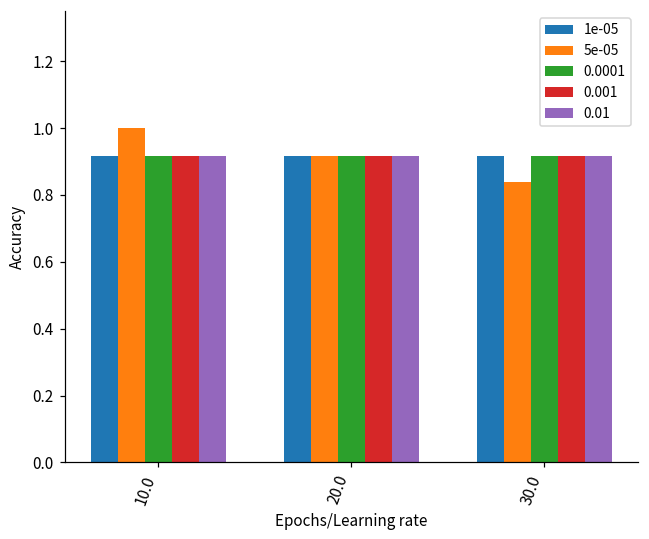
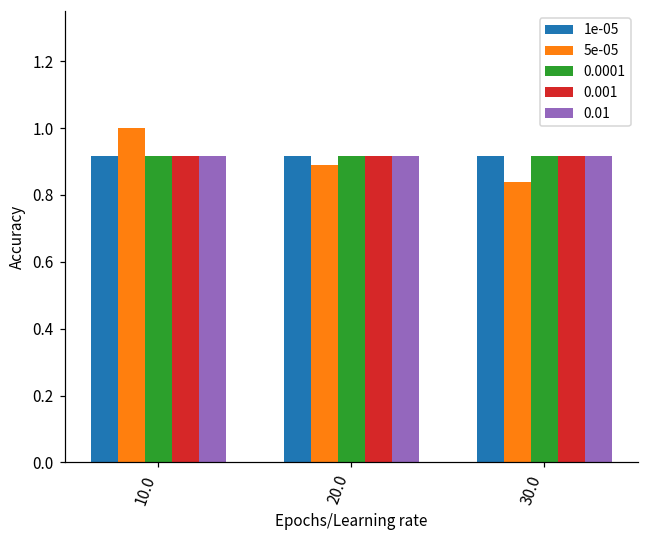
  {
    "1e-05": {
      "10.0": 0.92,
      "20.0": 0.92,
      "30.0": 0.92
    },
    "5e-05": {
      "10.0": 1.00,
-     "20.0": 0.92,
+     "20.0": 0.89,
      "30.0": 0.84
    },
    "0.0001": {
      "10.0": 0.92,
      "20.0": 0.92,
      "30.0": 0.92
    },
    "0.001": {
      "10.0": 0.92,
      "20.0": 0.92,
      "30.0": 0.92
    },
    "0.01": {
      "10.0": 0.92,
      "20.0": 0.92,
      "30.0": 0.92
    }
  }
